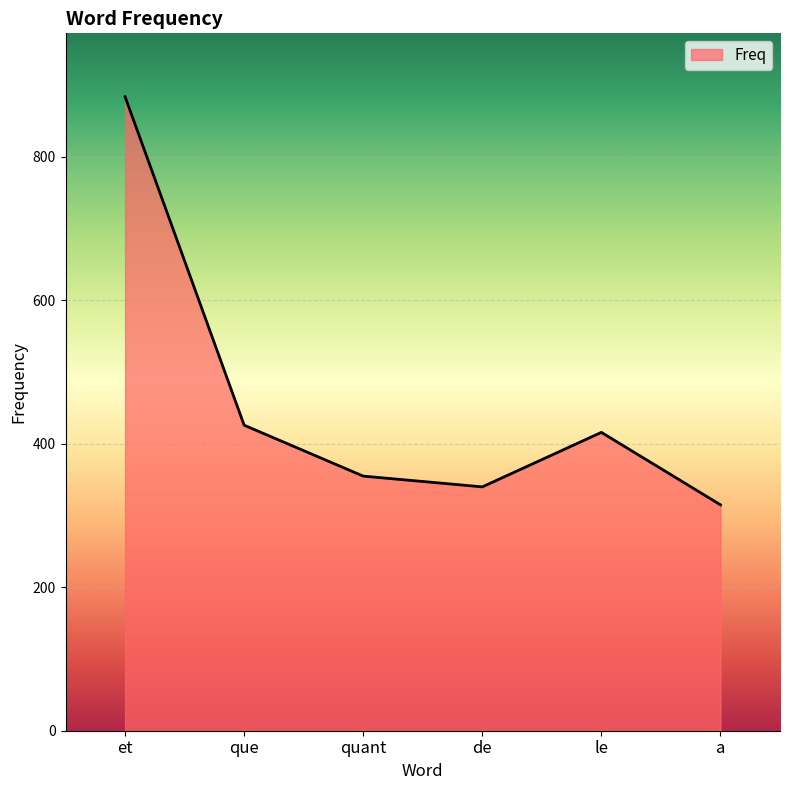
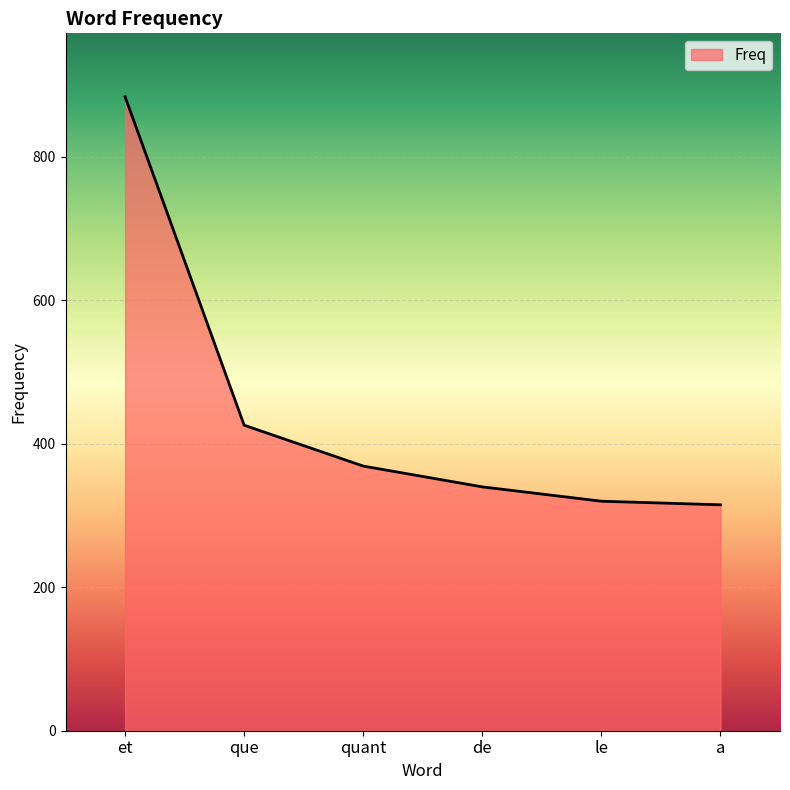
  {
    "et": 880,
    "que": 430,
-   "quant": 360,
+   "quant": 370,
    "de": 340,
-   "le": 420,
+   "le": 320,
    "a": 320
  }
